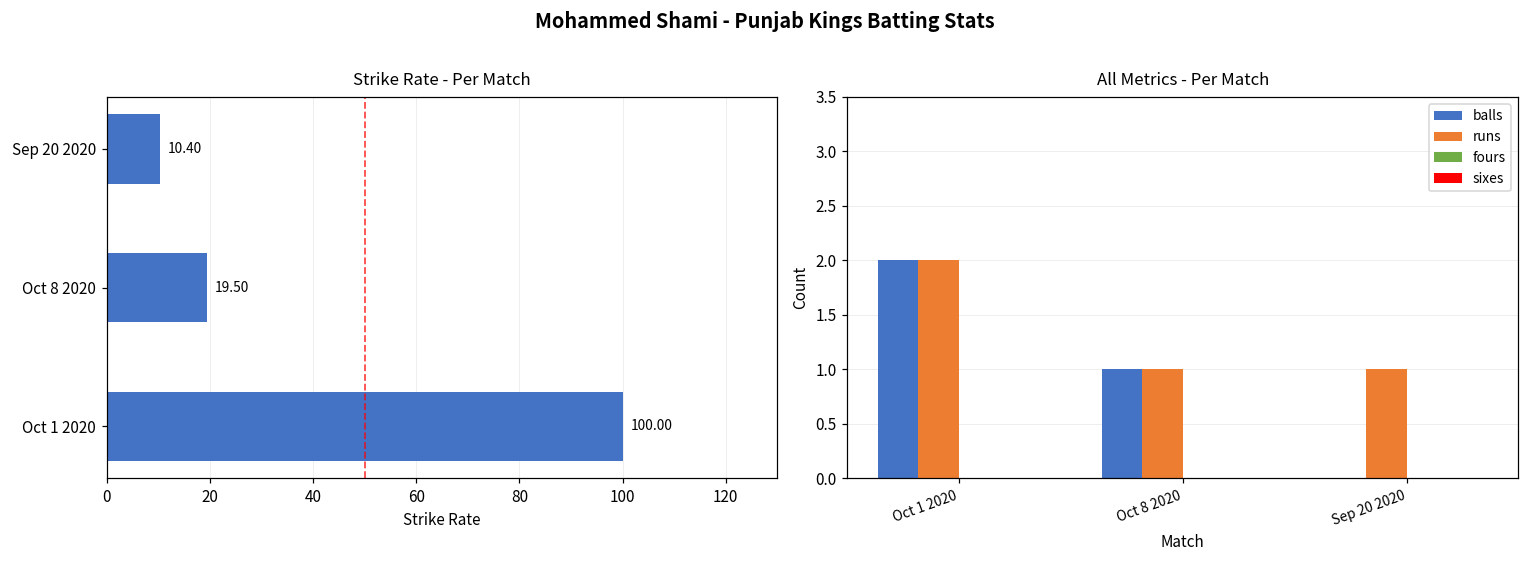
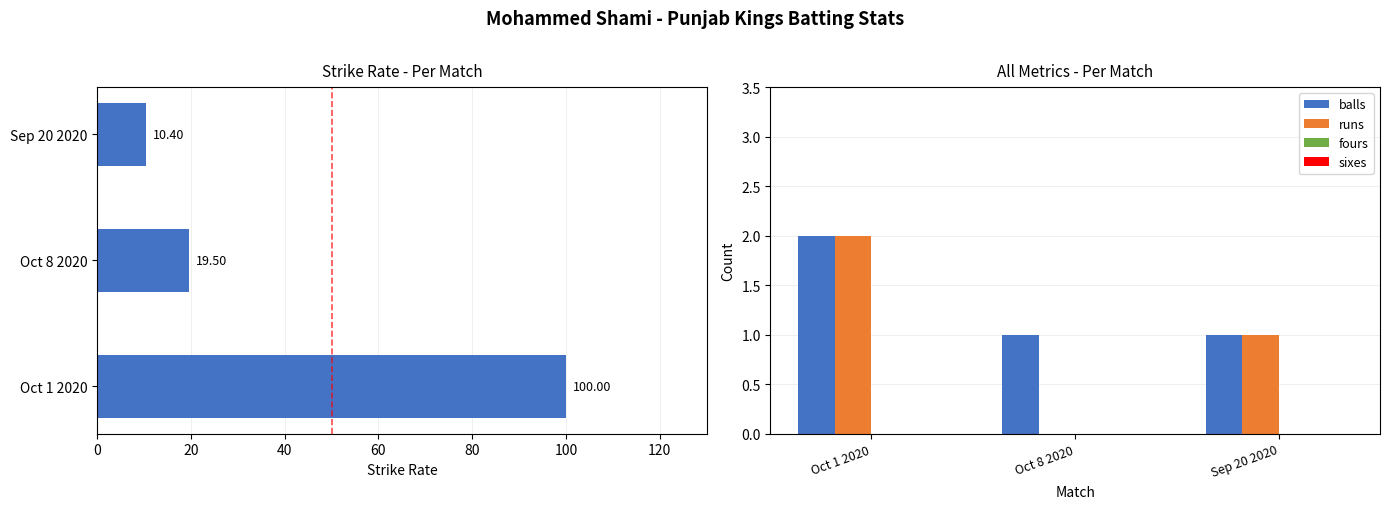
  {
    "Strike Rate - Per Match": {
      "Sep 20 2020": 10.40,
      "Oct 8 2020": 19.50,
      "Oct 1 2020": 100.00
    },
    "All Metrics - Per Match": {
      "balls": {
        "Oct 1 2020": 2,
        "Oct 8 2020": 1,
-       "Sep 20 2020": 0
+       "Sep 20 2020": 1
      },
      "runs": {
        "Oct 1 2020": 2,
-       "Oct 8 2020": 1,
+       "Oct 8 2020": 0,
        "Sep 20 2020": 1
      },
      "fours": {
        "Oct 1 2020": 0,
        "Oct 8 2020": 0,
        "Sep 20 2020": 0
      },
      "sixes": {
        "Oct 1 2020": 0,
        "Oct 8 2020": 0,
        "Sep 20 2020": 0
      }
    }
  }
